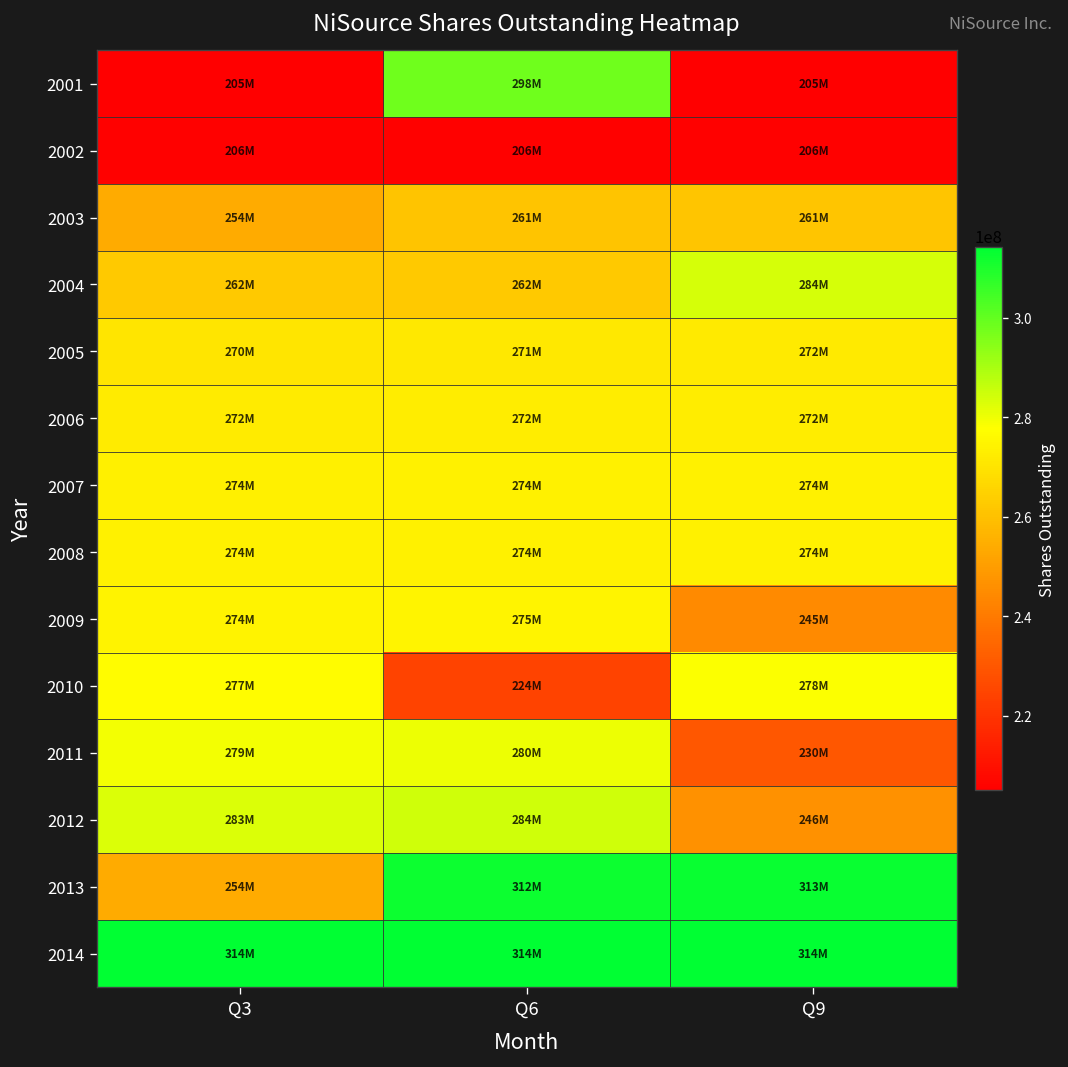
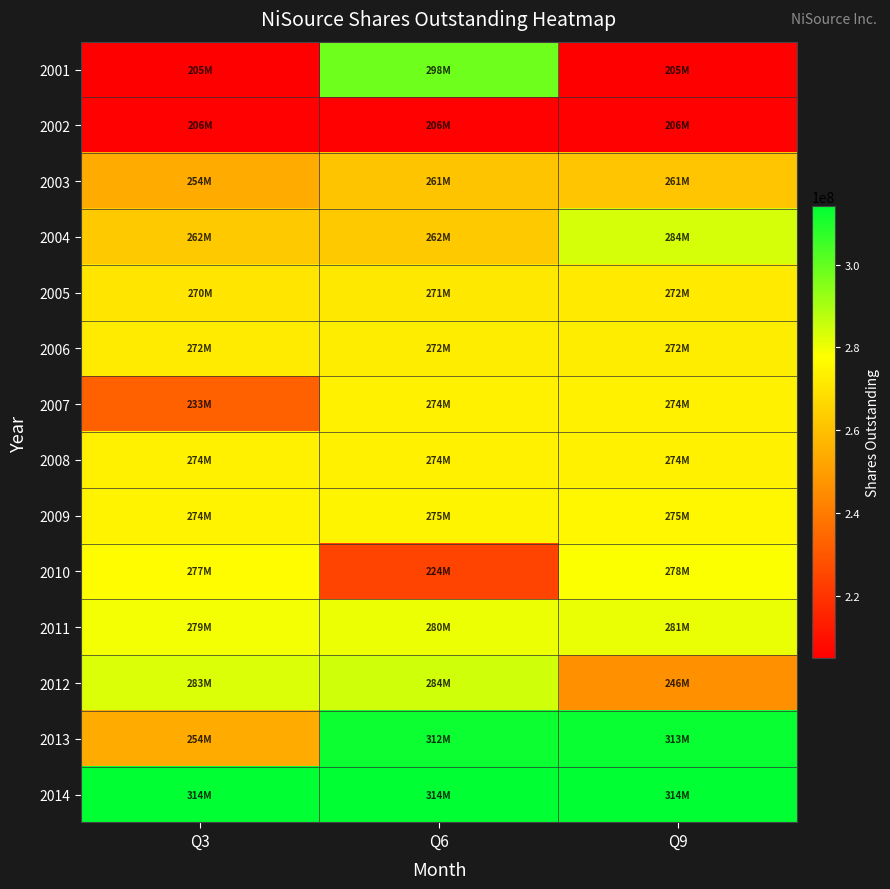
  {
    "2001": {
      "Q3": "205M",
      "Q6": "298M",
      "Q9": "205M"
    },
    "2002": {
      "Q3": "206M",
      "Q6": "206M",
      "Q9": "206M"
    },
    "2003": {
      "Q3": "254M",
      "Q6": "261M",
      "Q9": "261M"
    },
    "2004": {
      "Q3": "262M",
      "Q6": "262M",
      "Q9": "284M"
    },
    "2005": {
      "Q3": "270M",
      "Q6": "271M",
      "Q9": "272M"
    },
    "2006": {
      "Q3": "272M",
      "Q6": "272M",
      "Q9": "272M"
    },
    "2007": {
-     "Q3": "274M",
+     "Q3": "233M",
      "Q6": "274M",
      "Q9": "274M"
    },
    "2008": {
      "Q3": "274M",
      "Q6": "274M",
      "Q9": "274M"
    },
    "2009": {
      "Q3": "274M",
      "Q6": "275M",
-     "Q9": "245M"
+     "Q9": "275M"
    },
    "2010": {
      "Q3": "277M",
      "Q6": "224M",
      "Q9": "278M"
    },
    "2011": {
      "Q3": "279M",
      "Q6": "280M",
-     "Q9": "230M"
+     "Q9": "281M"
    },
    "2012": {
      "Q3": "283M",
      "Q6": "284M",
      "Q9": "246M"
    },
    "2013": {
      "Q3": "254M",
      "Q6": "312M",
      "Q9": "313M"
    },
    "2014": {
      "Q3": "314M",
      "Q6": "314M",
      "Q9": "314M"
    }
  }
